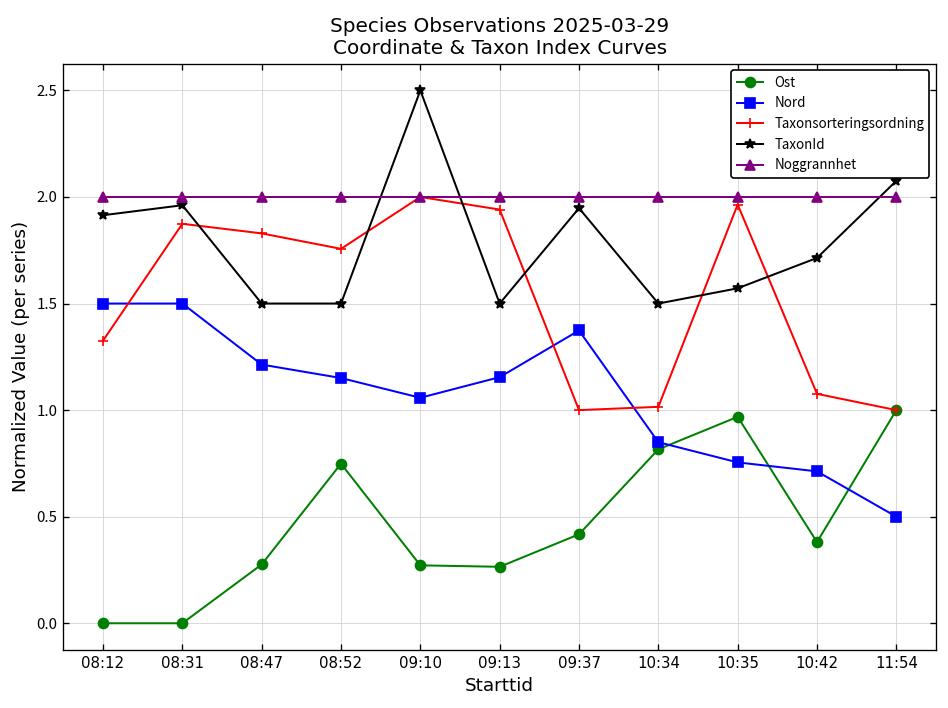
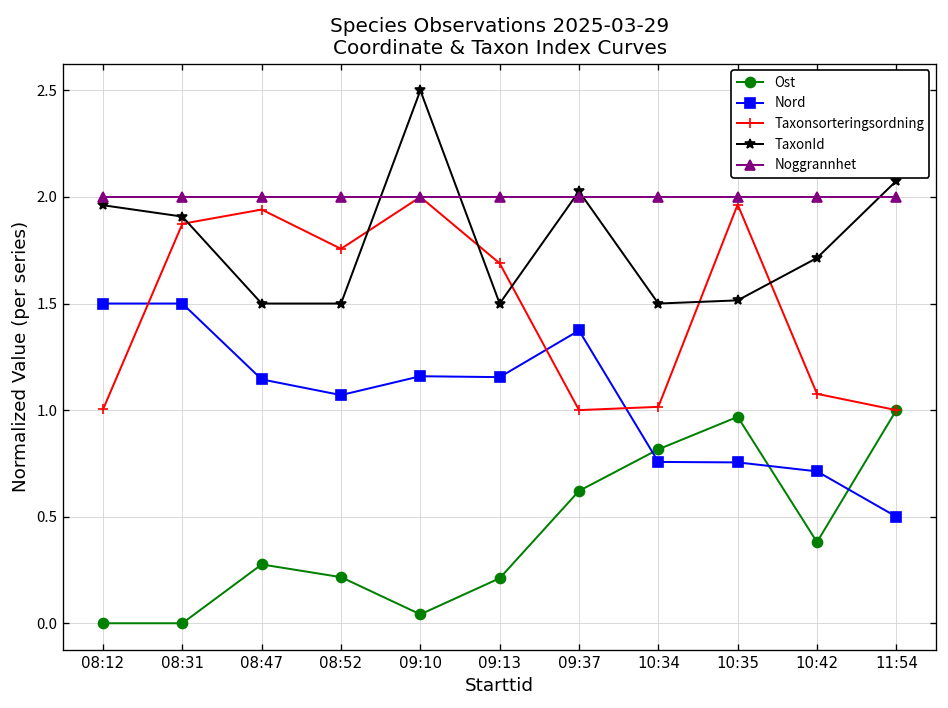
  {
    "Ost": {
      "08:12": 0.00,
      "08:31": 0.00,
      "08:47": 0.28,
-     "08:52": 0.75,
-     "09:10": 0.27,
-     "09:13": 0.26,
-     "09:37": 0.42,
+     "08:52": 0.22,
+     "09:10": 0.04,
+     "09:13": 0.21,
+     "09:37": 0.62,
      "10:34": 0.82,
      "10:35": 0.97,
      "10:42": 0.38
    },
    "Nord": {
      "08:12": 1.50,
      "08:31": 1.50,
-     "08:47": 1.21,
-     "08:52": 1.15,
-     "09:10": 1.06,
+     "08:47": 1.14,
+     "08:52": 1.07,
+     "09:10": 1.16,
      "09:13": 1.15,
      "09:37": 1.37,
-     "10:34": 0.85,
+     "10:34": 0.76,
      "10:35": 0.75,
      "10:42": 0.71,
      "11:54": 0.50
    },
    "Taxonsorteringsordning": {
-     "08:12": 1.33,
+     "08:12": 1.00,
      "08:31": 1.87,
-     "08:47": 1.83,
+     "08:47": 1.94,
      "08:52": 1.76,
-     "09:13": 1.94,
+     "09:13": 1.69,
      "09:37": 1.00,
      "10:34": 1.02,
      "10:35": 1.96,
      "10:42": 1.08
    },
    "TaxonId": {
-     "08:12": 1.91,
-     "08:31": 1.96,
+     "08:12": 1.96,
+     "08:31": 1.91,
      "08:47": 1.50,
      "08:52": 1.50,
      "09:10": 2.50,
      "09:13": 1.50,
-     "09:37": 1.95,
+     "09:37": 2.03,
      "10:34": 1.50,
-     "10:35": 1.57,
+     "10:35": 1.51,
      "10:42": 1.71,
      "11:54": 2.08
    },
    "Noggrannhet": {
      "08:12": 2.00,
      "08:31": 2.00,
      "08:47": 2.00,
      "08:52": 2.00,
      "09:13": 2.00,
      "09:37": 2.00,
      "10:34": 2.00,
      "10:35": 2.00,
      "10:42": 2.00,
      "11:54": 2.00
    }
  }
